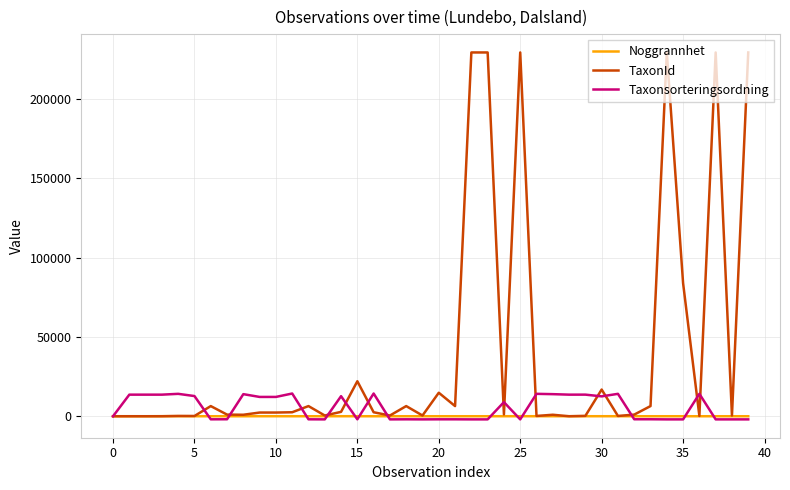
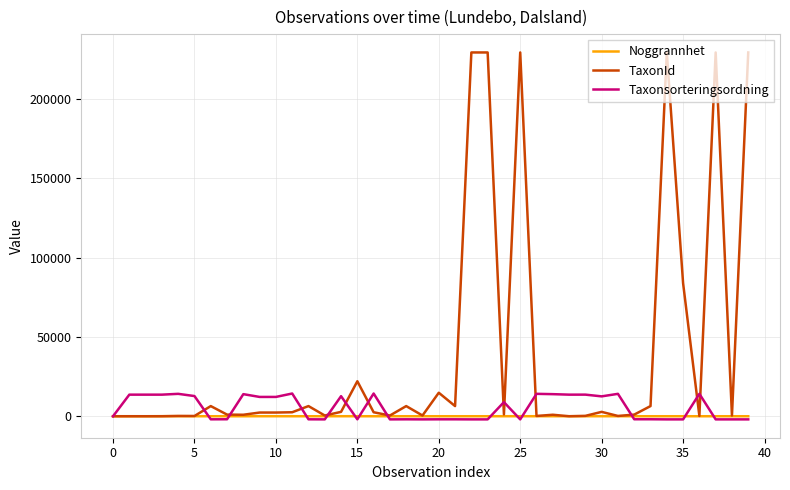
  {
    "Noggrannhet": {
      "10": 0,
      "15": 0,
      "20": 0,
      "25": 0,
      "30": 0,
      "35": 0
    },
    "TaxonId": {
      "10": 2000,
      "15": 22000,
      "20": 15000,
      "25": 229000,
-     "30": 17000,
+     "30": 3000,
      "35": 84000
    },
    "Taxonsorteringsordning": {
      "5": 13000,
      "10": 12000,
      "15": -2000,
      "20": -2000,
      "25": -2000,
      "30": 13000,
      "35": -2000
    }
  }
